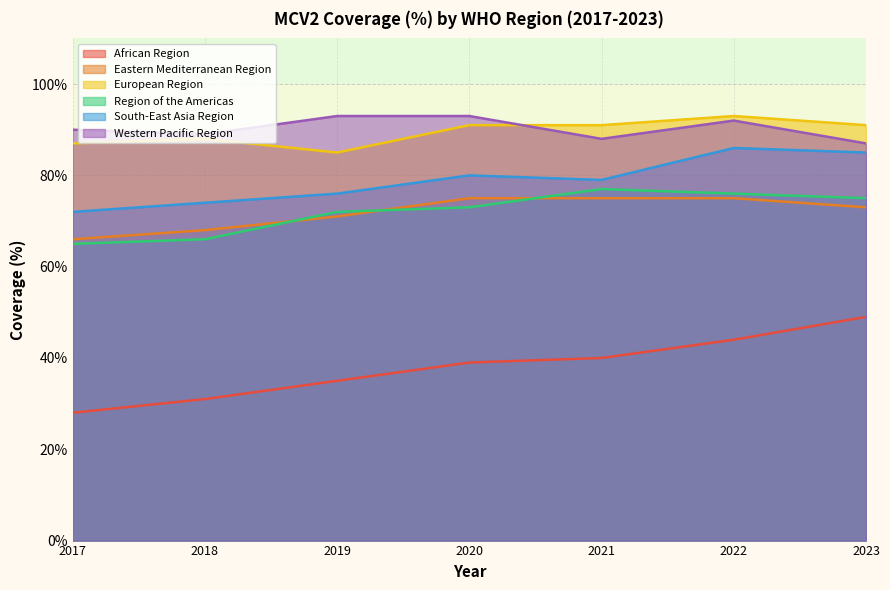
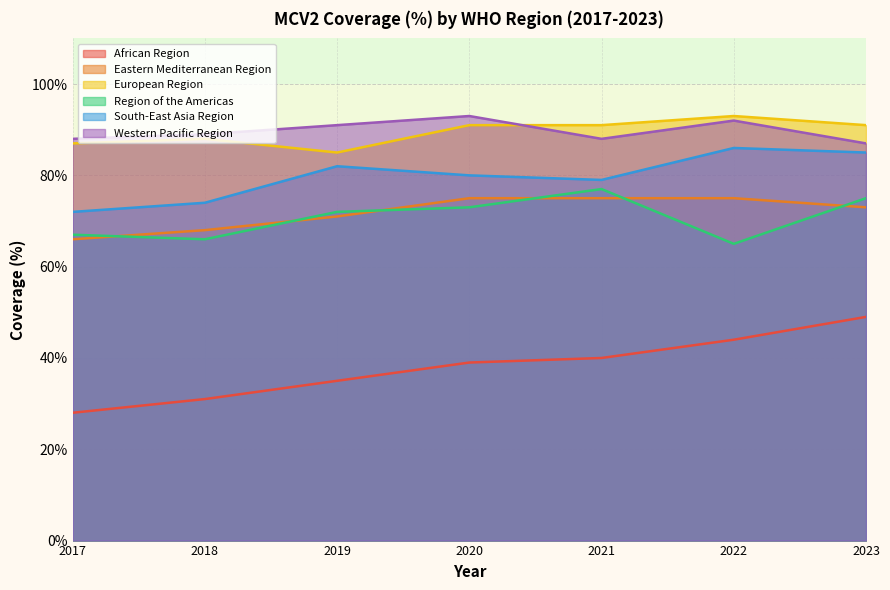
  {
    "European Region": {
      "2017": "87%",
      "2019": "85%",
      "2020": "91%",
      "2021": "91%",
      "2022": "93%",
      "2023": "91%"
    },
    "Region of the Americas": {
-     "2017": "65%",
+     "2017": "67%",
      "2018": "66%",
      "2019": "72%",
      "2020": "73%",
      "2021": "77%",
-     "2022": "76%",
+     "2022": "65%",
      "2023": "75%"
    },
    "South-East Asia Region": {
      "2017": "72%",
      "2018": "74%",
-     "2019": "76%",
+     "2019": "82%",
      "2020": "80%",
      "2021": "79%",
      "2022": "86%",
      "2023": "85%"
    },
    "Western Pacific Region": {
-     "2017": "90%",
-     "2019": "93%",
+     "2017": "88%",
+     "2019": "91%",
      "2020": "93%",
      "2021": "88%",
      "2022": "92%",
      "2023": "87%"
    }
  }
